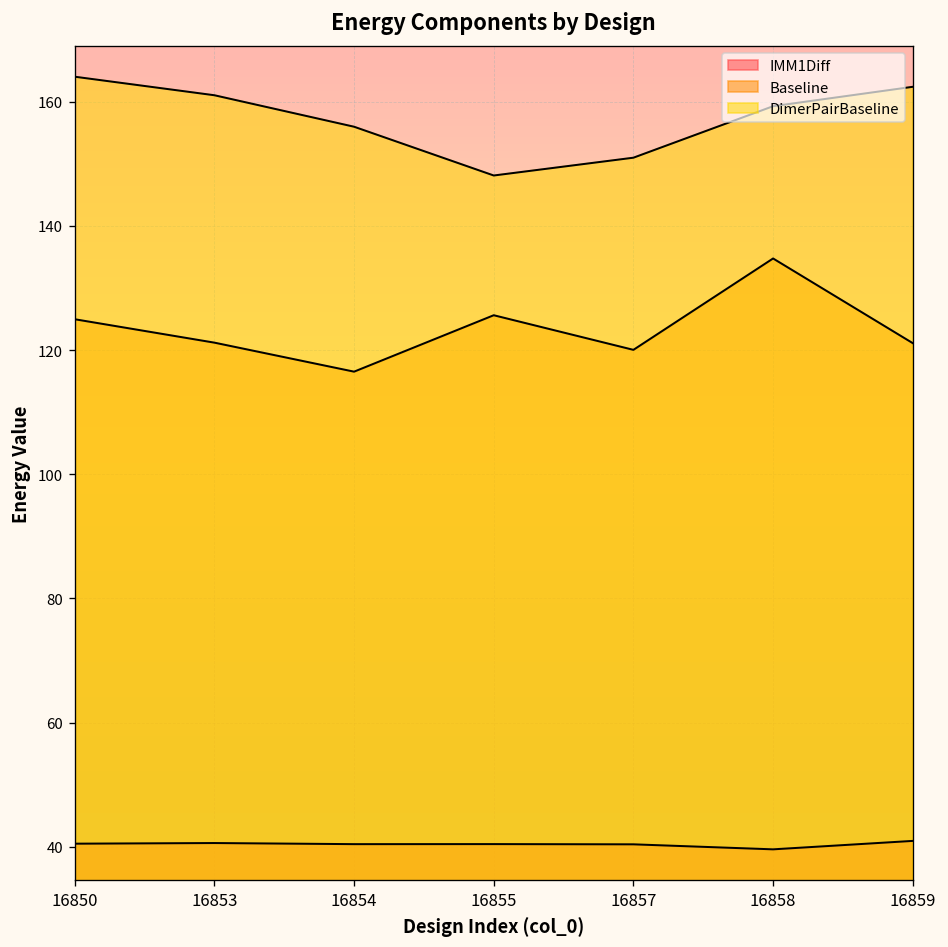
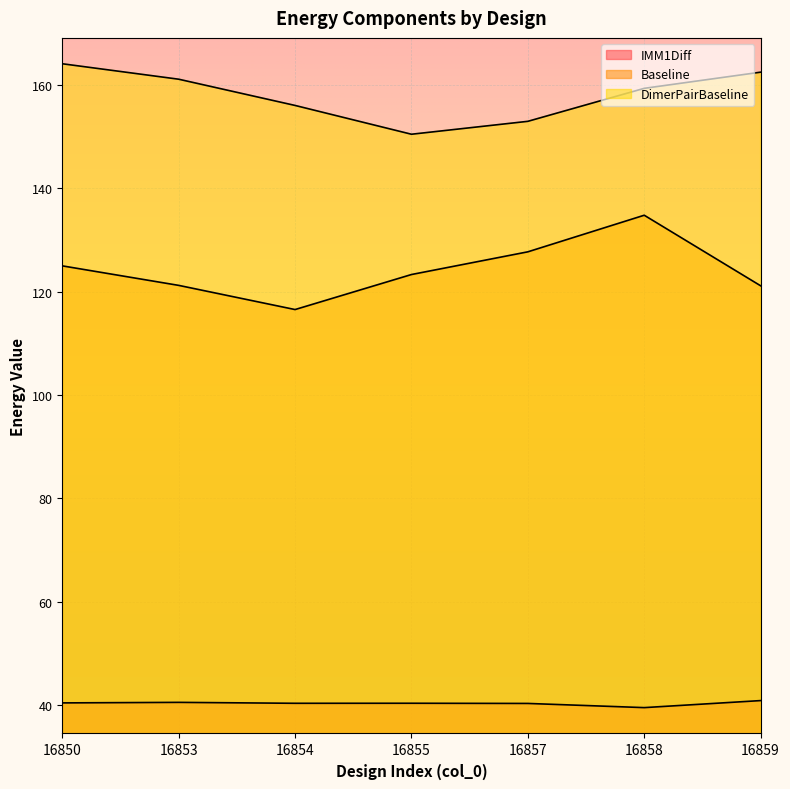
  {
    "IMM1Diff": {
      "16850": 40,
      "16853": 41,
      "16854": 40,
      "16855": 40,
      "16857": 40,
      "16858": 40,
      "16859": 41
    },
    "Baseline": {
      "16850": 125,
      "16853": 121,
      "16854": 117,
-     "16855": 126,
-     "16857": 120,
+     "16855": 123,
+     "16857": 128,
      "16858": 135,
      "16859": 121
    },
    "DimerPairBaseline": {
      "16850": 164,
      "16853": 161,
      "16854": 156,
-     "16855": 148,
-     "16857": 151,
+     "16855": 150,
+     "16857": 153,
      "16859": 162
    }
  }
